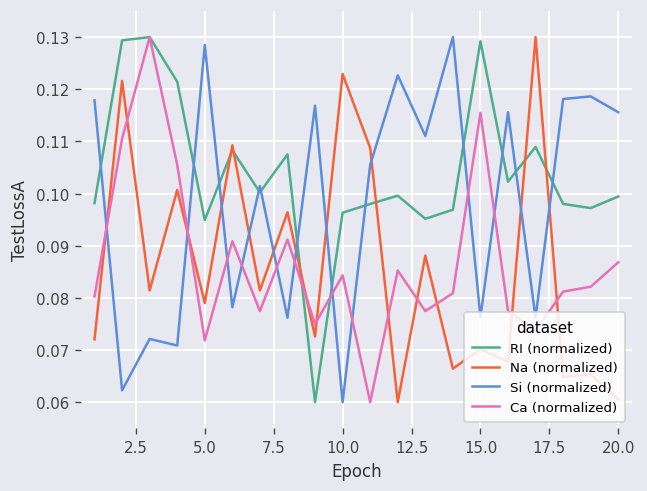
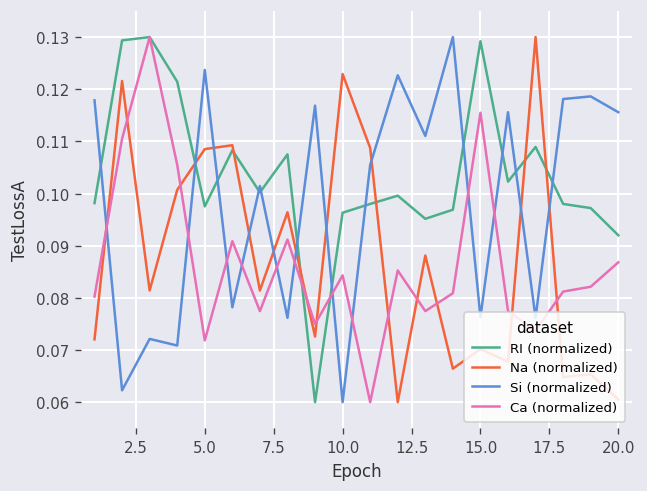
  {
    "RI (normalized)": {
-     "5.0": 0.095,
+     "5.0": 0.098,
      "10.0": 0.096,
      "15.0": 0.129,
-     "20.0": 0.099
+     "20.0": 0.092
    },
    "Na (normalized)": {
-     "5.0": 0.079,
+     "5.0": 0.109,
      "10.0": 0.123
    },
    "Si (normalized)": {
-     "5.0": 0.128,
+     "5.0": 0.124,
      "10.0": 0.060,
      "20.0": 0.116
    },
    "Ca (normalized)": {
      "5.0": 0.072,
      "10.0": 0.084,
      "15.0": 0.115,
      "20.0": 0.087
    }
  }
